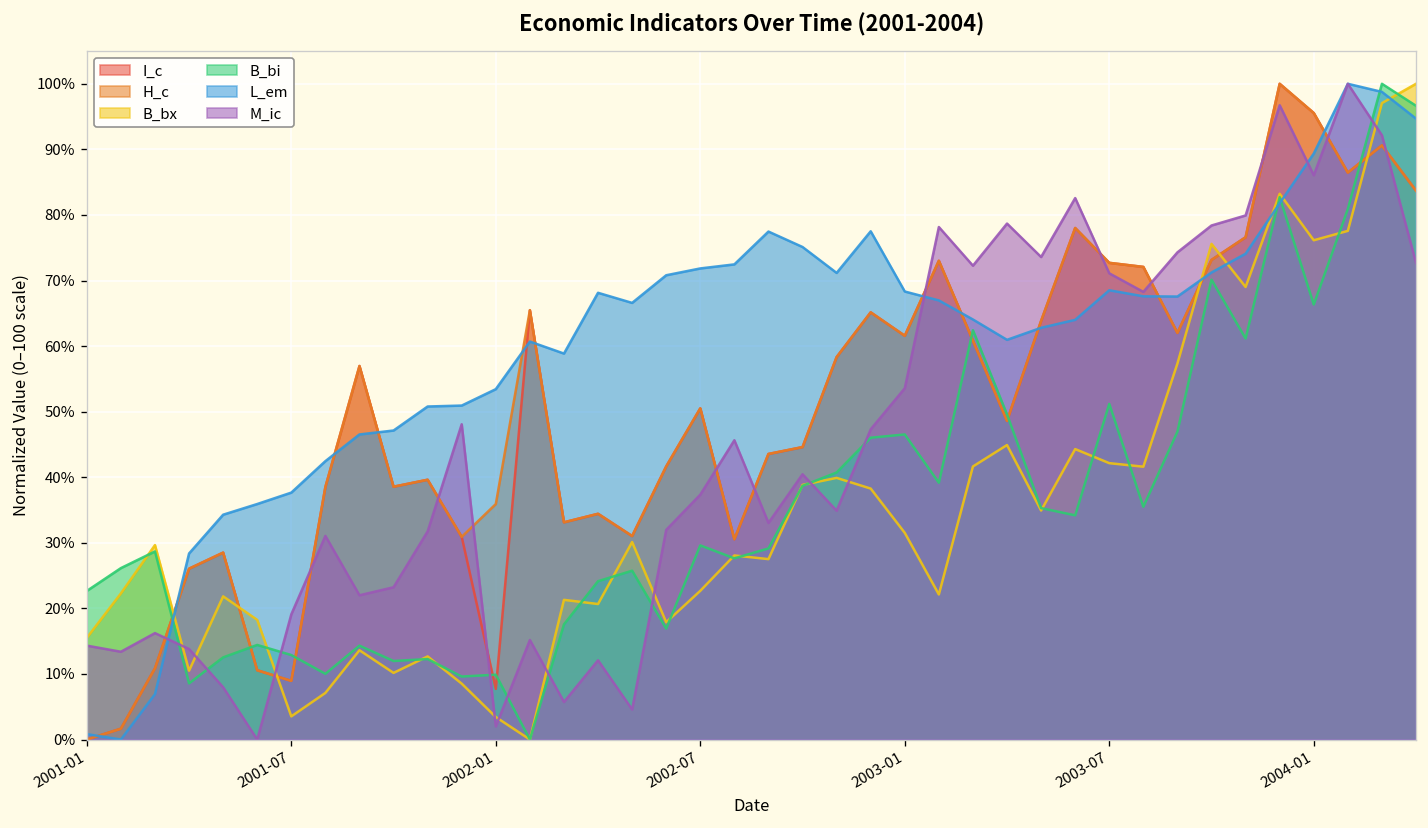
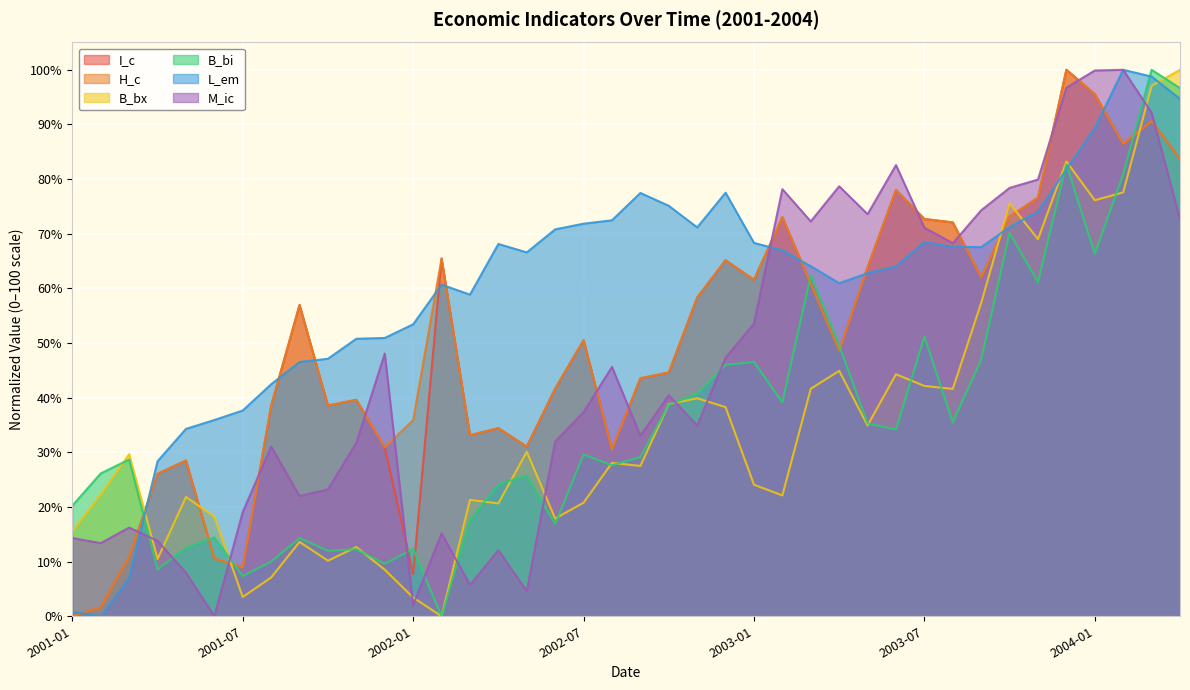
  {
    "B_bx": {
      "2001-01": "16%",
      "2001-07": "4%",
      "2002-01": "3%",
-     "2002-07": "23%",
-     "2003-01": "32%",
+     "2002-07": "21%",
+     "2003-01": "24%",
      "2003-07": "42%",
      "2004-01": "76%"
    },
    "B_bi": {
-     "2001-01": "23%",
-     "2001-07": "13%",
-     "2002-01": "10%",
+     "2001-01": "20%",
+     "2001-07": "7%",
+     "2002-01": "12%",
      "2002-07": "30%",
      "2003-01": "47%",
      "2003-07": "51%",
      "2004-01": "66%"
    },
    "L_em": {
      "2001-01": "1%",
      "2001-07": "38%",
      "2002-01": "53%",
      "2002-07": "72%",
      "2003-01": "68%",
      "2003-07": "69%",
      "2004-01": "89%"
    },
    "M_ic": {
      "2001-01": "14%",
      "2001-07": "19%",
      "2002-01": "2%",
      "2002-07": "37%",
      "2003-01": "54%",
      "2003-07": "71%",
-     "2004-01": "86%"
+     "2004-01": "100%"
    }
  }
